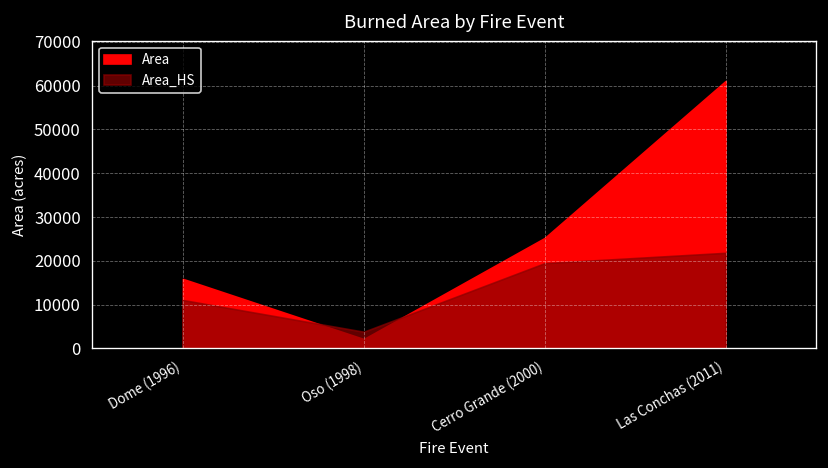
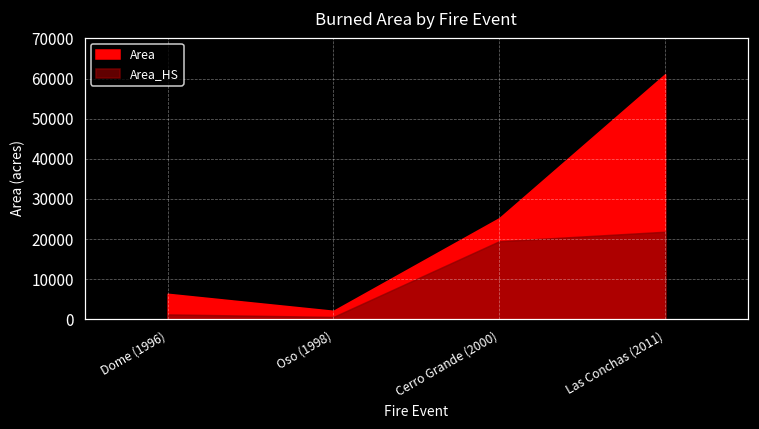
  {
    "Area": {
-     "Dome (1996)": 16000,
+     "Dome (1996)": 6000,
      "Oso (1998)": 2000,
      "Cerro Grande (2000)": 25000,
      "Las Conchas (2011)": 61000
    },
    "Area_HS": {
-     "Dome (1996)": 11000,
-     "Oso (1998)": 4000,
+     "Dome (1996)": 1000,
+     "Oso (1998)": 1000,
      "Cerro Grande (2000)": 19000,
      "Las Conchas (2011)": 22000
    }
  }
